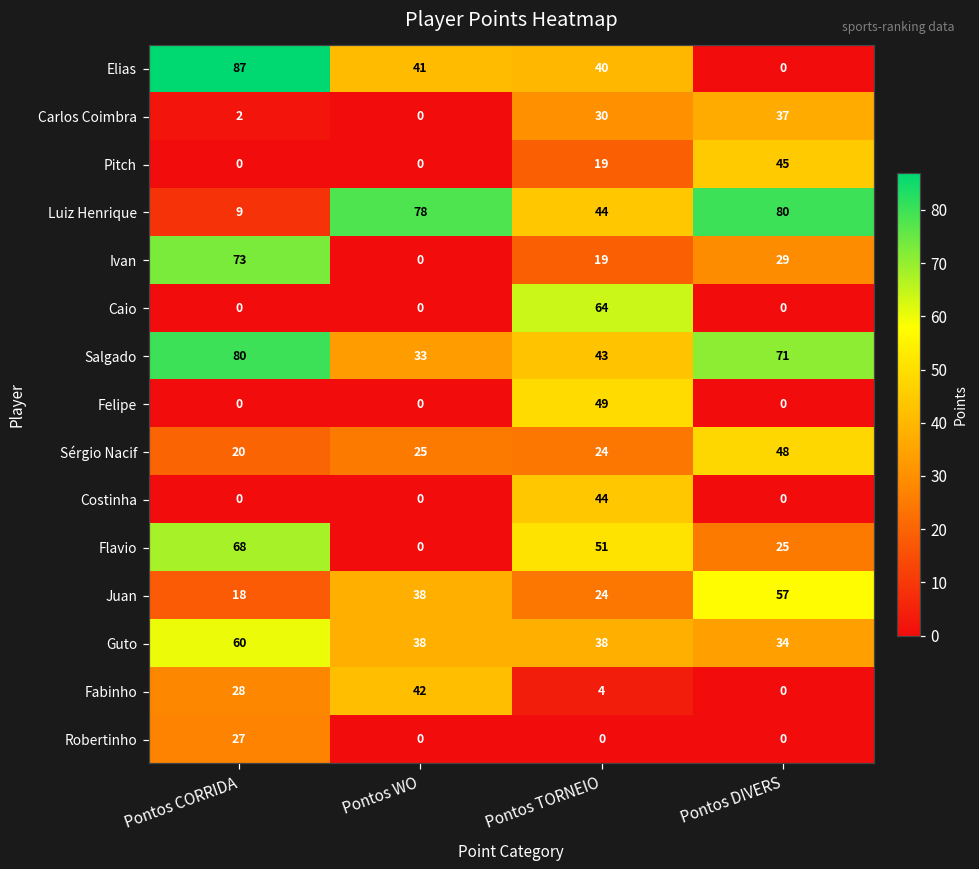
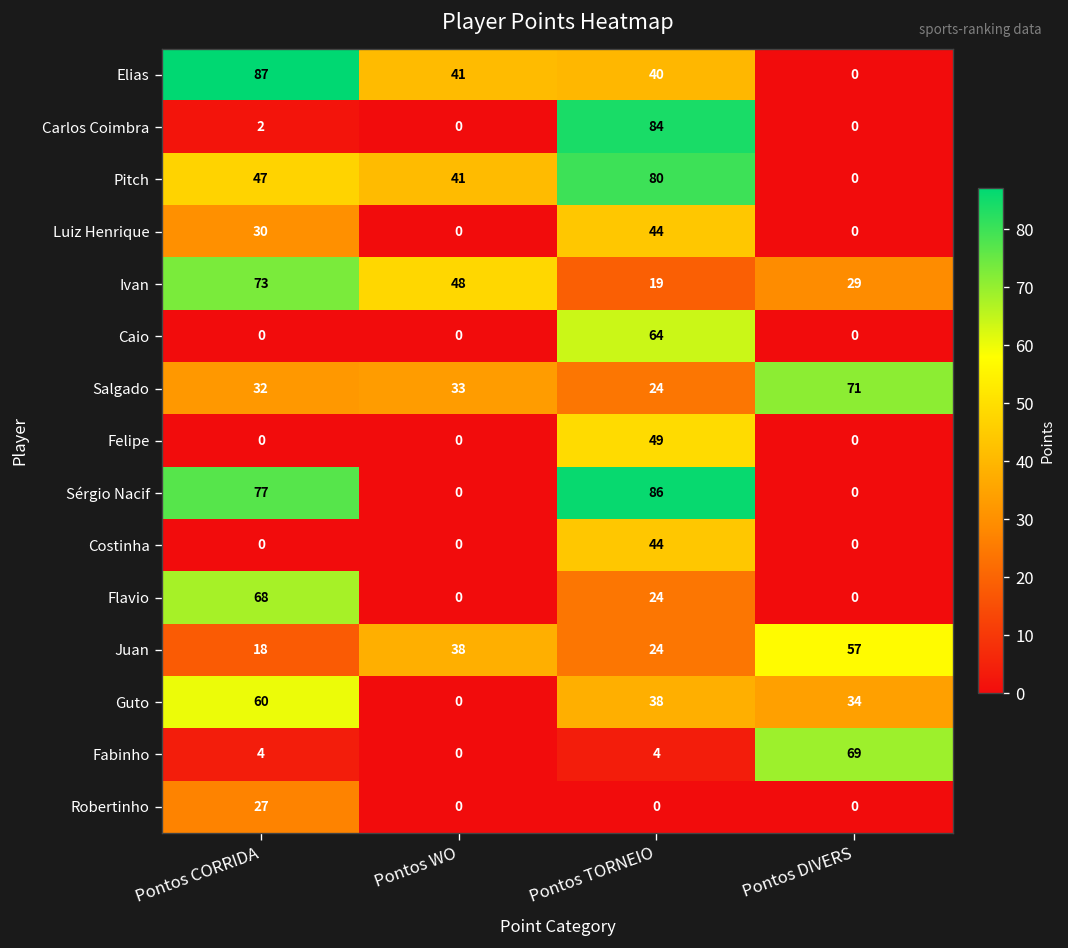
  {
    "Elias": {
      "Pontos CORRIDA": 87,
      "Pontos WO": 41,
      "Pontos TORNEIO": 40,
      "Pontos DIVERS": 0
    },
    "Carlos Coimbra": {
      "Pontos CORRIDA": 2,
      "Pontos WO": 0,
-     "Pontos TORNEIO": 30,
-     "Pontos DIVERS": 37
+     "Pontos TORNEIO": 84,
+     "Pontos DIVERS": 0
    },
    "Pitch": {
-     "Pontos CORRIDA": 0,
-     "Pontos WO": 0,
-     "Pontos TORNEIO": 19,
-     "Pontos DIVERS": 45
+     "Pontos CORRIDA": 47,
+     "Pontos WO": 41,
+     "Pontos TORNEIO": 80,
+     "Pontos DIVERS": 0
    },
    "Luiz Henrique": {
-     "Pontos CORRIDA": 9,
-     "Pontos WO": 78,
+     "Pontos CORRIDA": 30,
+     "Pontos WO": 0,
      "Pontos TORNEIO": 44,
-     "Pontos DIVERS": 80
+     "Pontos DIVERS": 0
    },
    "Ivan": {
      "Pontos CORRIDA": 73,
-     "Pontos WO": 0,
+     "Pontos WO": 48,
      "Pontos TORNEIO": 19,
      "Pontos DIVERS": 29
    },
    "Caio": {
      "Pontos CORRIDA": 0,
      "Pontos WO": 0,
      "Pontos TORNEIO": 64,
      "Pontos DIVERS": 0
    },
    "Salgado": {
-     "Pontos CORRIDA": 80,
+     "Pontos CORRIDA": 32,
      "Pontos WO": 33,
-     "Pontos TORNEIO": 43,
+     "Pontos TORNEIO": 24,
      "Pontos DIVERS": 71
    },
    "Felipe": {
      "Pontos CORRIDA": 0,
      "Pontos WO": 0,
      "Pontos TORNEIO": 49,
      "Pontos DIVERS": 0
    },
    "Sérgio Nacif": {
-     "Pontos CORRIDA": 20,
-     "Pontos WO": 25,
-     "Pontos TORNEIO": 24,
-     "Pontos DIVERS": 48
+     "Pontos CORRIDA": 77,
+     "Pontos WO": 0,
+     "Pontos TORNEIO": 86,
+     "Pontos DIVERS": 0
    },
    "Costinha": {
      "Pontos CORRIDA": 0,
      "Pontos WO": 0,
      "Pontos TORNEIO": 44,
      "Pontos DIVERS": 0
    },
    "Flavio": {
      "Pontos CORRIDA": 68,
      "Pontos WO": 0,
-     "Pontos TORNEIO": 51,
-     "Pontos DIVERS": 25
+     "Pontos TORNEIO": 24,
+     "Pontos DIVERS": 0
    },
    "Juan": {
      "Pontos CORRIDA": 18,
      "Pontos WO": 38,
      "Pontos TORNEIO": 24,
      "Pontos DIVERS": 57
    },
    "Guto": {
      "Pontos CORRIDA": 60,
-     "Pontos WO": 38,
+     "Pontos WO": 0,
      "Pontos TORNEIO": 38,
      "Pontos DIVERS": 34
    },
    "Fabinho": {
-     "Pontos CORRIDA": 28,
-     "Pontos WO": 42,
+     "Pontos CORRIDA": 4,
+     "Pontos WO": 0,
      "Pontos TORNEIO": 4,
-     "Pontos DIVERS": 0
+     "Pontos DIVERS": 69
    },
    "Robertinho": {
      "Pontos CORRIDA": 27,
      "Pontos WO": 0,
      "Pontos TORNEIO": 0,
      "Pontos DIVERS": 0
    }
  }
